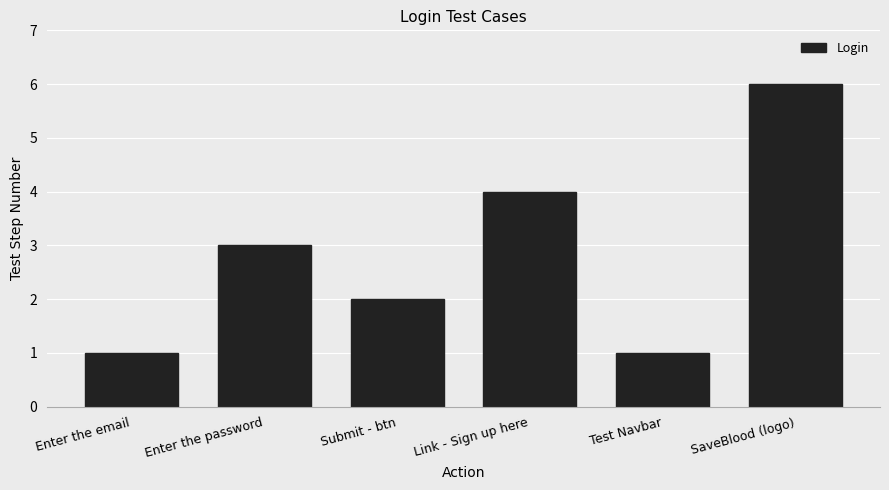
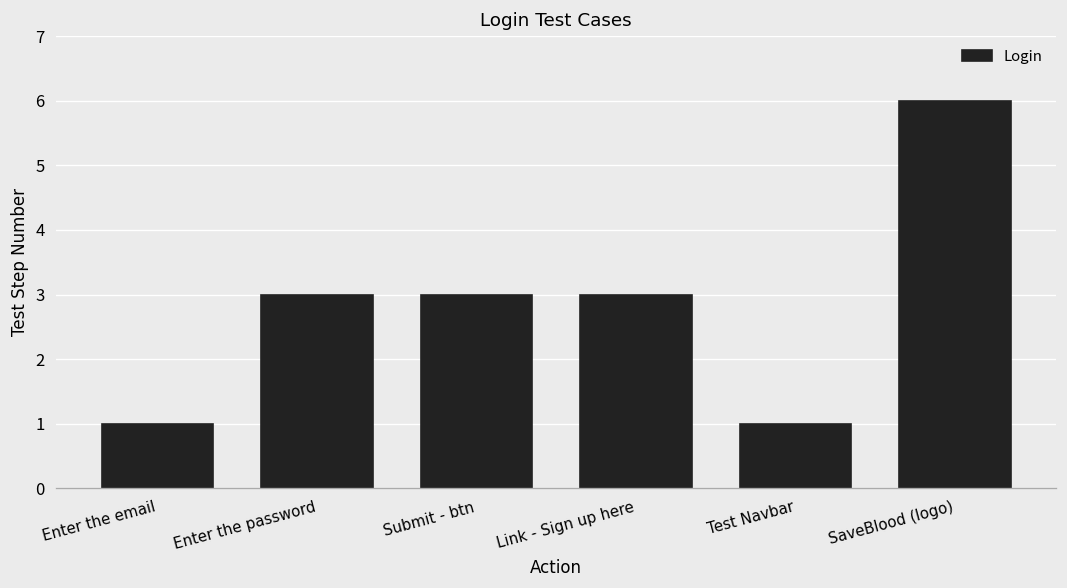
  {
    "Enter the email": 1,
    "Enter the password": 3,
-   "Submit - btn": 2,
-   "Link - Sign up here": 4,
+   "Submit - btn": 3,
+   "Link - Sign up here": 3,
    "Test Navbar": 1,
    "SaveBlood (logo)": 6
  }
